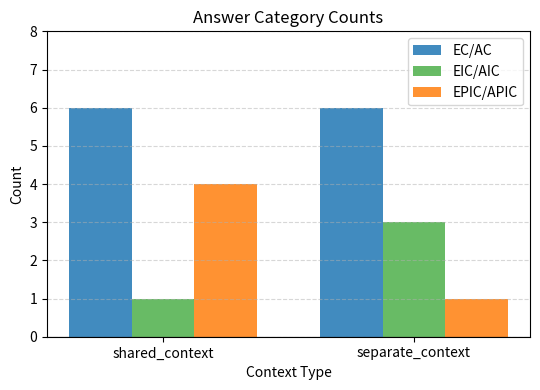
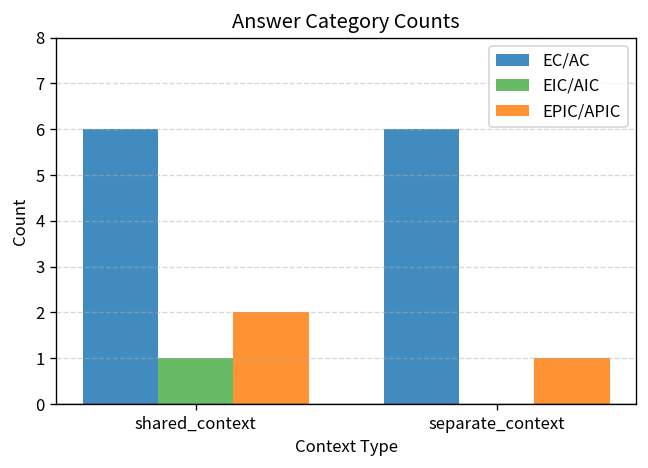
  {
    "EC/AC": {
      "shared_context": 6,
      "separate_context": 6
    },
    "EIC/AIC": {
      "shared_context": 1,
-     "separate_context": 3
+     "separate_context": 0
    },
    "EPIC/APIC": {
-     "shared_context": 4,
+     "shared_context": 2,
      "separate_context": 1
    }
  }
